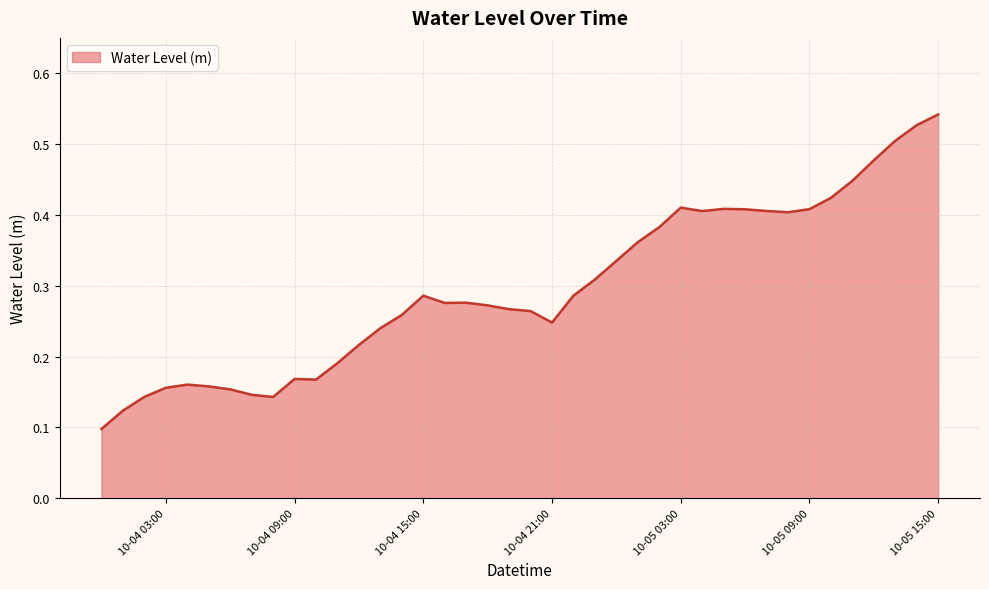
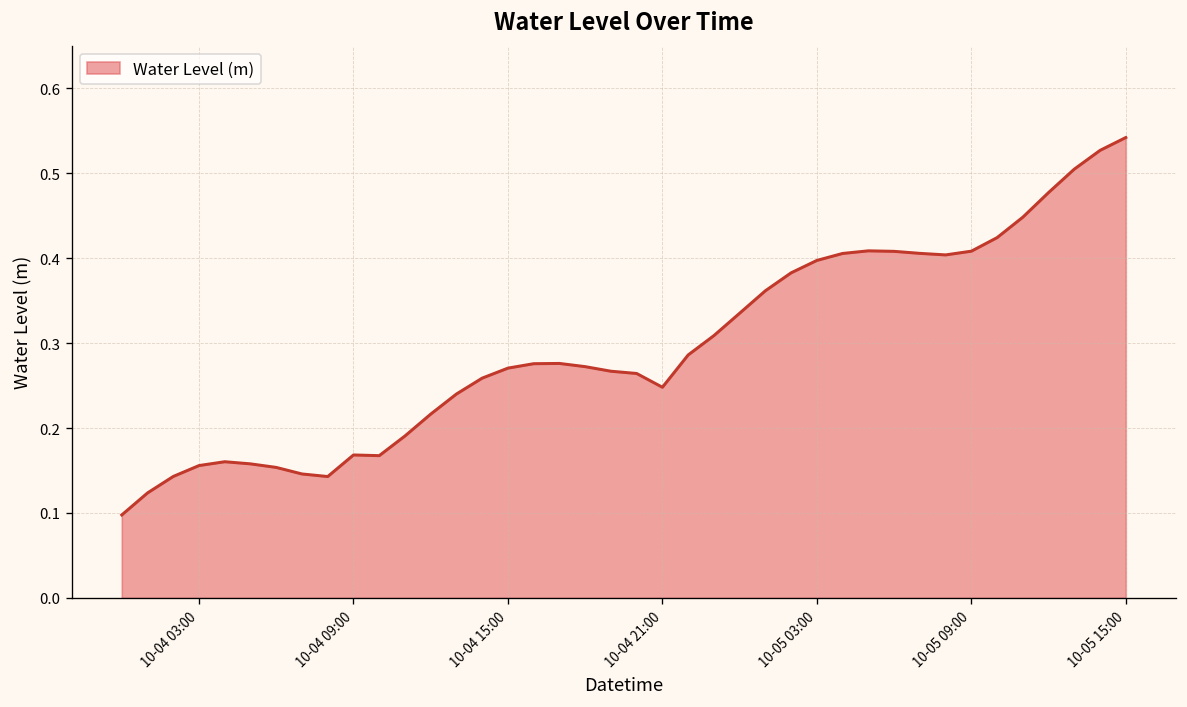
  {
    "10-04 03:00": 0.16,
    "10-04 09:00": 0.17,
-   "10-04 15:00": 0.29,
+   "10-04 15:00": 0.27,
    "10-04 21:00": 0.25,
-   "10-05 03:00": 0.41,
+   "10-05 03:00": 0.40,
    "10-05 09:00": 0.41,
    "10-05 15:00": 0.54
  }
